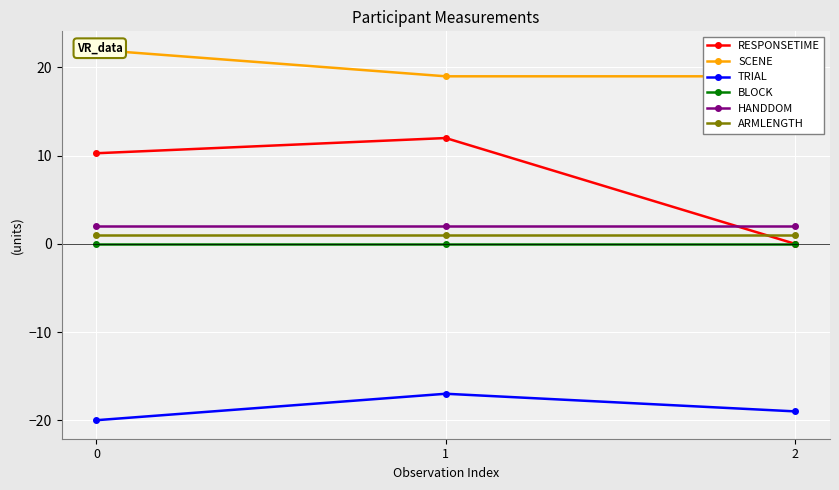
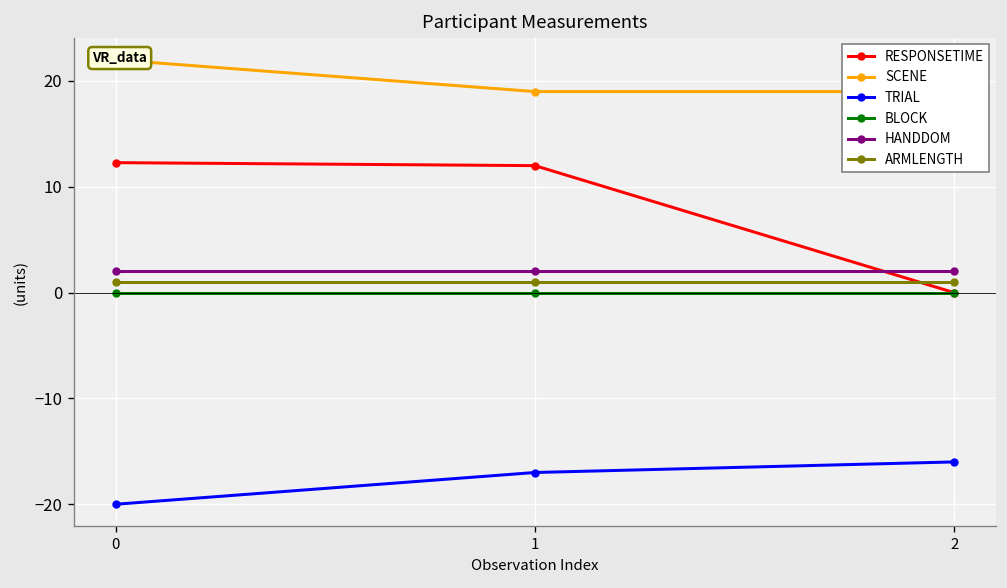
  {
    "RESPONSETIME": {
-     "0": 10,
+     "0": 12,
      "1": 12
    },
    "SCENE": {
      "1": 19
    },
    "TRIAL": {
      "0": -20,
      "1": -17,
-     "2": -19
+     "2": -16
    },
    "BLOCK": {
      "0": 0,
      "1": 0
    },
    "HANDDOM": {
      "0": 2,
      "1": 2,
      "2": 2
    },
    "ARMLENGTH": {
      "0": 1,
      "1": 1,
      "2": 1
    }
  }
